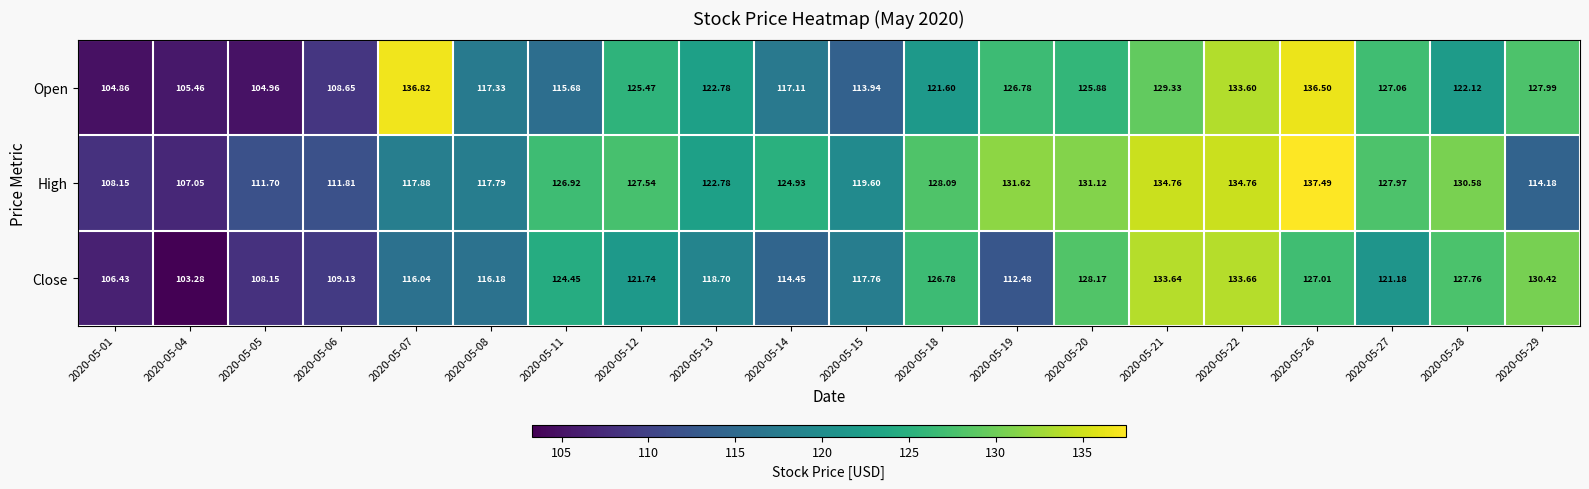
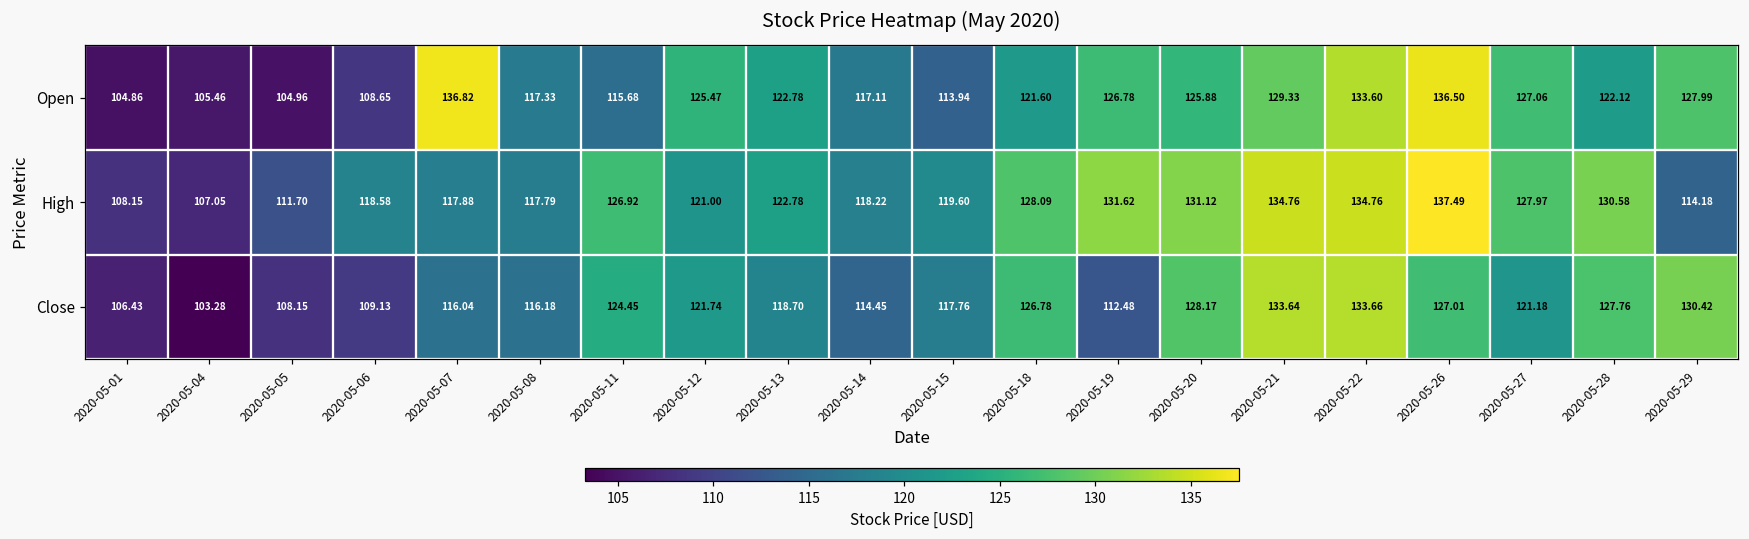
  {
    "Open": {
      "2020-05-01": 104.86,
      "2020-05-04": 105.46,
      "2020-05-05": 104.96,
      "2020-05-06": 108.65,
      "2020-05-07": 136.82,
      "2020-05-08": 117.33,
      "2020-05-11": 115.68,
      "2020-05-12": 125.47,
      "2020-05-13": 122.78,
      "2020-05-14": 117.11,
      "2020-05-15": 113.94,
      "2020-05-18": 121.60,
      "2020-05-19": 126.78,
      "2020-05-20": 125.88,
      "2020-05-21": 129.33,
      "2020-05-22": 133.60,
      "2020-05-26": 136.50,
      "2020-05-27": 127.06,
      "2020-05-28": 122.12,
      "2020-05-29": 127.99
    },
    "High": {
      "2020-05-01": 108.15,
      "2020-05-04": 107.05,
      "2020-05-05": 111.70,
-     "2020-05-06": 111.81,
+     "2020-05-06": 118.58,
      "2020-05-07": 117.88,
      "2020-05-08": 117.79,
      "2020-05-11": 126.92,
-     "2020-05-12": 127.54,
+     "2020-05-12": 121.00,
      "2020-05-13": 122.78,
-     "2020-05-14": 124.93,
+     "2020-05-14": 118.22,
      "2020-05-15": 119.60,
      "2020-05-18": 128.09,
      "2020-05-19": 131.62,
      "2020-05-20": 131.12,
      "2020-05-21": 134.76,
      "2020-05-22": 134.76,
      "2020-05-26": 137.49,
      "2020-05-27": 127.97,
      "2020-05-28": 130.58,
      "2020-05-29": 114.18
    },
    "Close": {
      "2020-05-01": 106.43,
      "2020-05-04": 103.28,
      "2020-05-05": 108.15,
      "2020-05-06": 109.13,
      "2020-05-07": 116.04,
      "2020-05-08": 116.18,
      "2020-05-11": 124.45,
      "2020-05-12": 121.74,
      "2020-05-13": 118.70,
      "2020-05-14": 114.45,
      "2020-05-15": 117.76,
      "2020-05-18": 126.78,
      "2020-05-19": 112.48,
      "2020-05-20": 128.17,
      "2020-05-21": 133.64,
      "2020-05-22": 133.66,
      "2020-05-26": 127.01,
      "2020-05-27": 121.18,
      "2020-05-28": 127.76,
      "2020-05-29": 130.42
    }
  }
